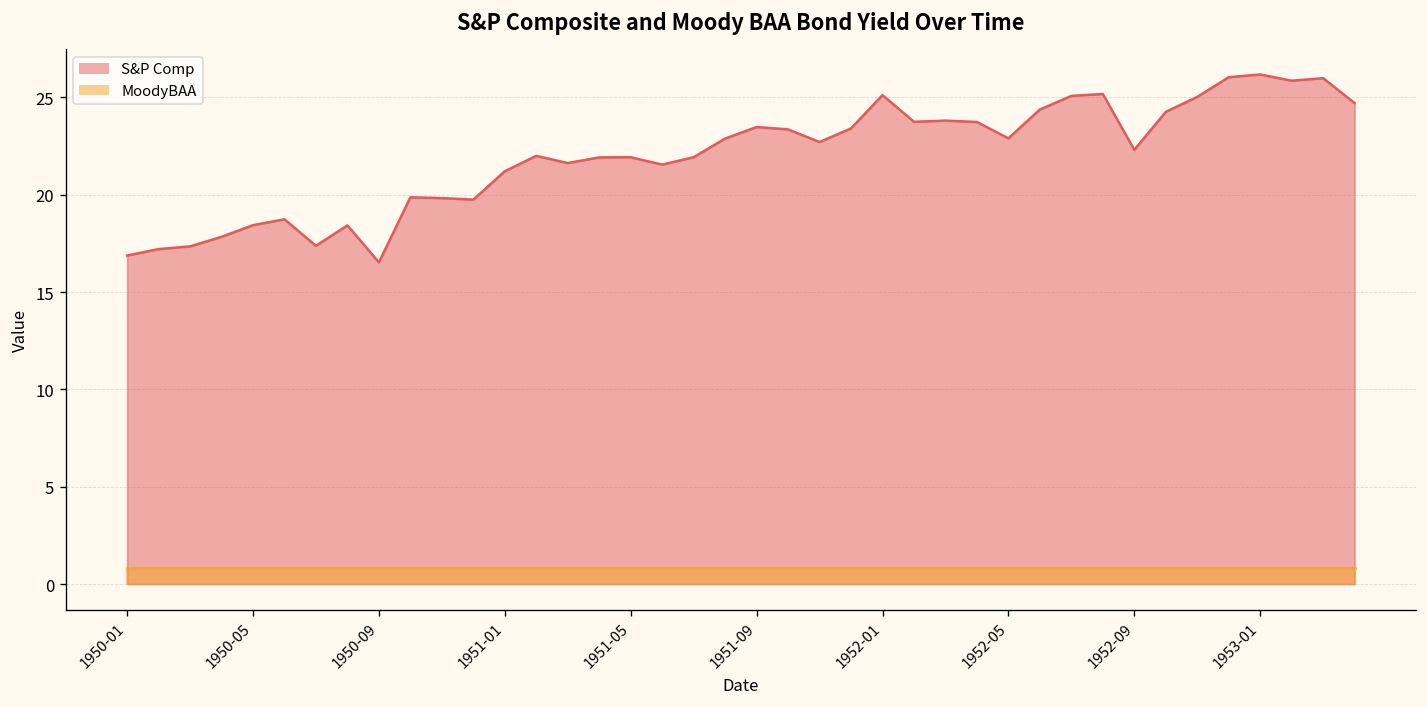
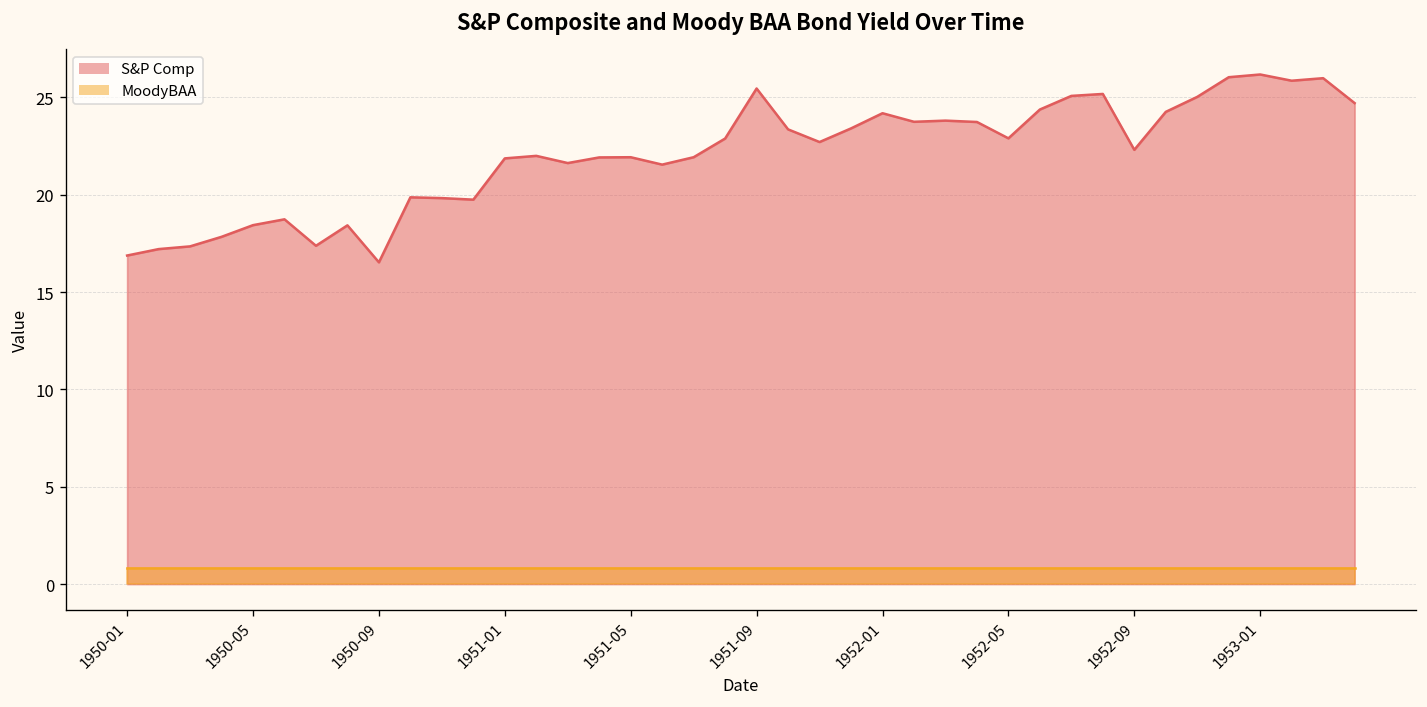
  {
    "S&P Comp": {
      "1950-01": 16.9,
      "1950-05": 18.4,
      "1950-09": 16.5,
-     "1951-01": 21.2,
+     "1951-01": 21.9,
      "1951-05": 21.9,
-     "1951-09": 23.5,
-     "1952-01": 25.1,
+     "1951-09": 25.5,
+     "1952-01": 24.2,
      "1952-05": 22.9,
      "1952-09": 22.3,
      "1953-01": 26.2
    },
    "MoodyBAA": {
      "1950-01": 0.8,
      "1950-05": 0.8,
      "1950-09": 0.8,
      "1951-01": 0.8,
      "1951-05": 0.8,
      "1951-09": 0.8,
      "1952-01": 0.8,
      "1952-05": 0.8,
      "1952-09": 0.8,
      "1953-01": 0.8
    }
  }
